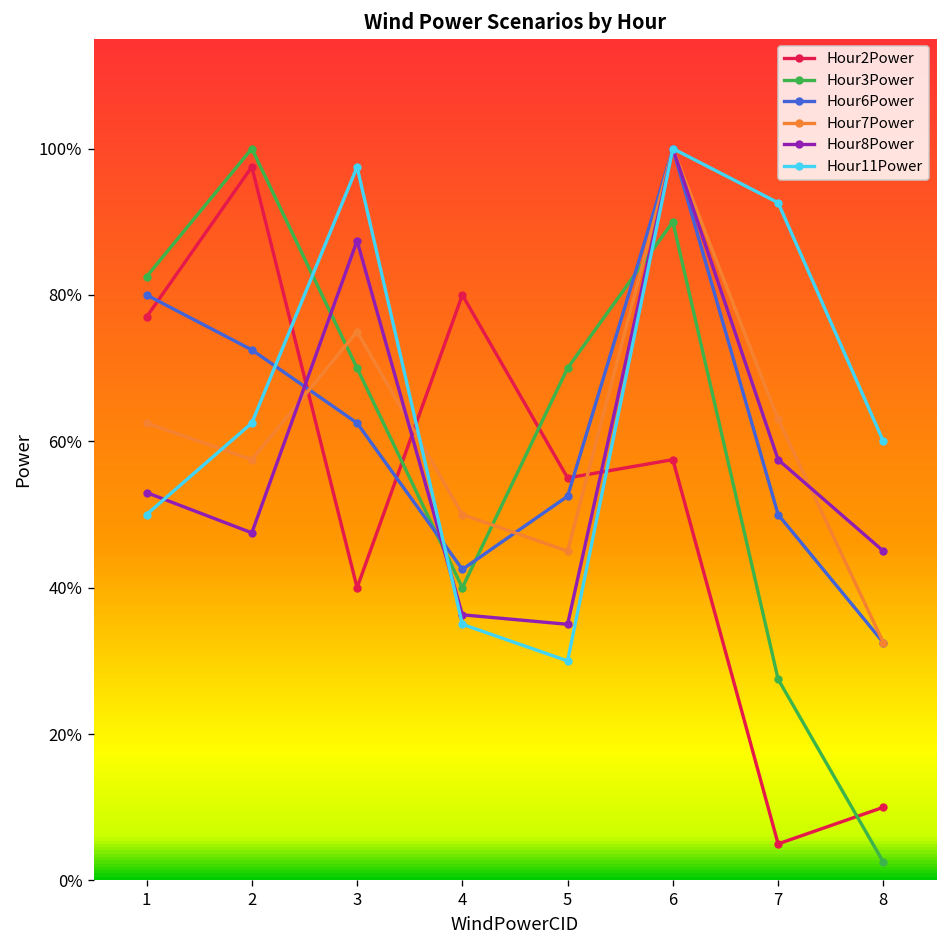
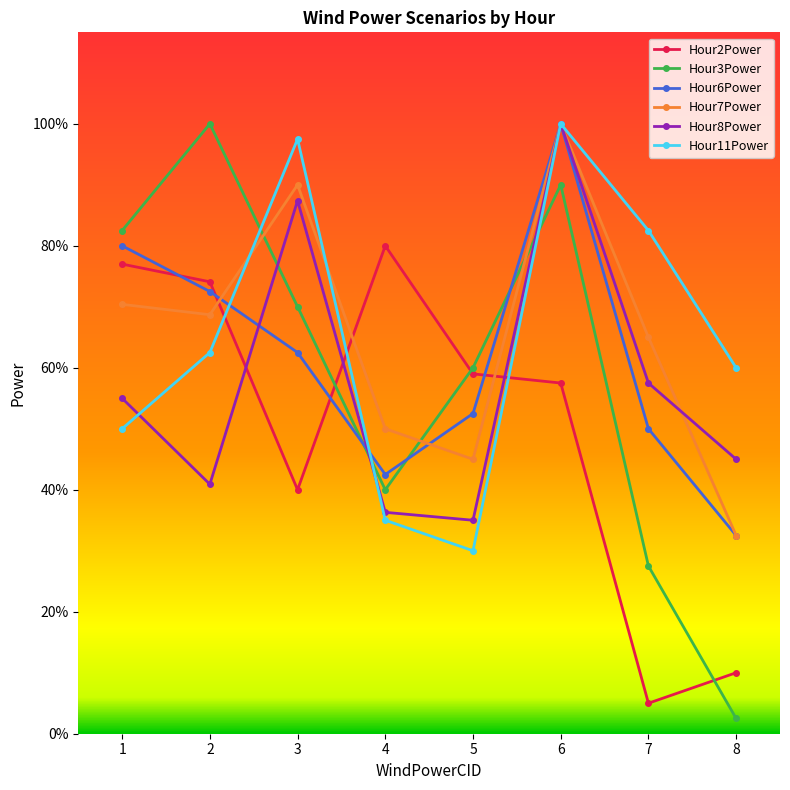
  {
    "Hour2Power": {
      "1": "77%",
-     "2": "98%",
+     "2": "74%",
      "3": "40%",
      "4": "80%",
-     "5": "55%",
+     "5": "59%",
      "6": "57%",
      "7": "5%",
      "8": "10%"
    },
    "Hour3Power": {
      "1": "83%",
      "2": "100%",
      "3": "70%",
      "4": "40%",
-     "5": "70%",
+     "5": "60%",
      "6": "90%",
      "7": "28%",
      "8": "3%"
    },
    "Hour6Power": {
      "1": "80%",
      "2": "73%",
      "3": "63%",
      "4": "43%",
      "5": "53%",
      "7": "50%"
    },
    "Hour7Power": {
-     "1": "63%",
-     "2": "57%",
-     "3": "75%",
+     "1": "70%",
+     "2": "69%",
+     "3": "90%",
      "4": "50%",
      "5": "45%",
-     "7": "63%"
+     "7": "65%"
    },
    "Hour8Power": {
-     "1": "53%",
-     "2": "48%",
+     "1": "55%",
+     "2": "41%",
      "3": "87%",
      "4": "36%",
      "5": "35%",
      "7": "57%",
      "8": "45%"
    },
    "Hour11Power": {
      "1": "50%",
      "2": "63%",
      "3": "98%",
      "4": "35%",
      "5": "30%",
-     "7": "93%",
+     "7": "83%",
      "8": "60%"
    }
  }
